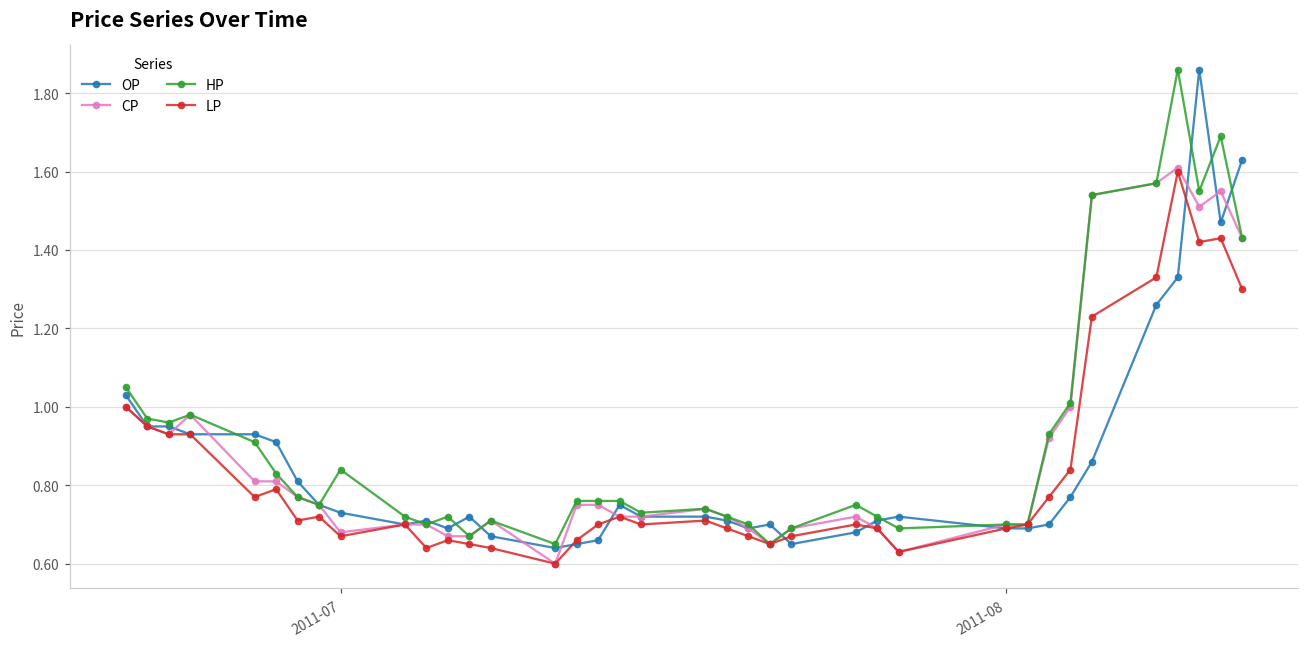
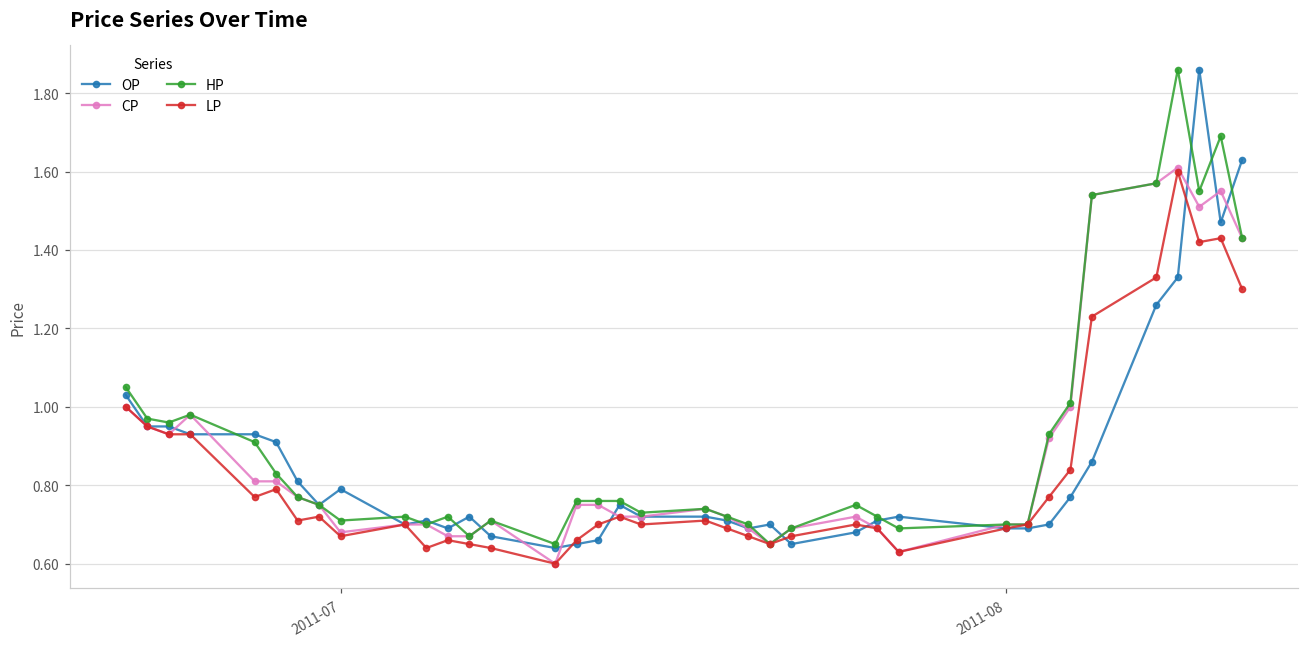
  {
    "OP": {
-     "2011-07": 0.73
+     "2011-07": 0.79
    },
    "CP": {
      "2011-07": 0.68
    },
    "HP": {
-     "2011-07": 0.84
+     "2011-07": 0.71
    },
    "LP": {
      "2011-07": 0.67
    }
  }
